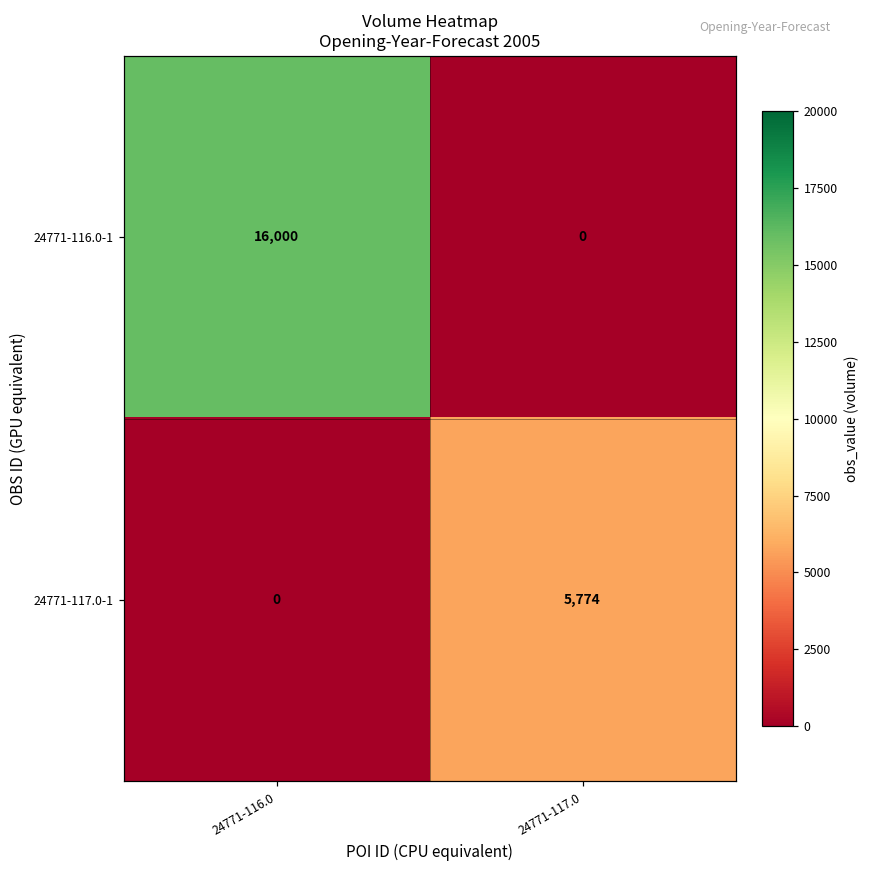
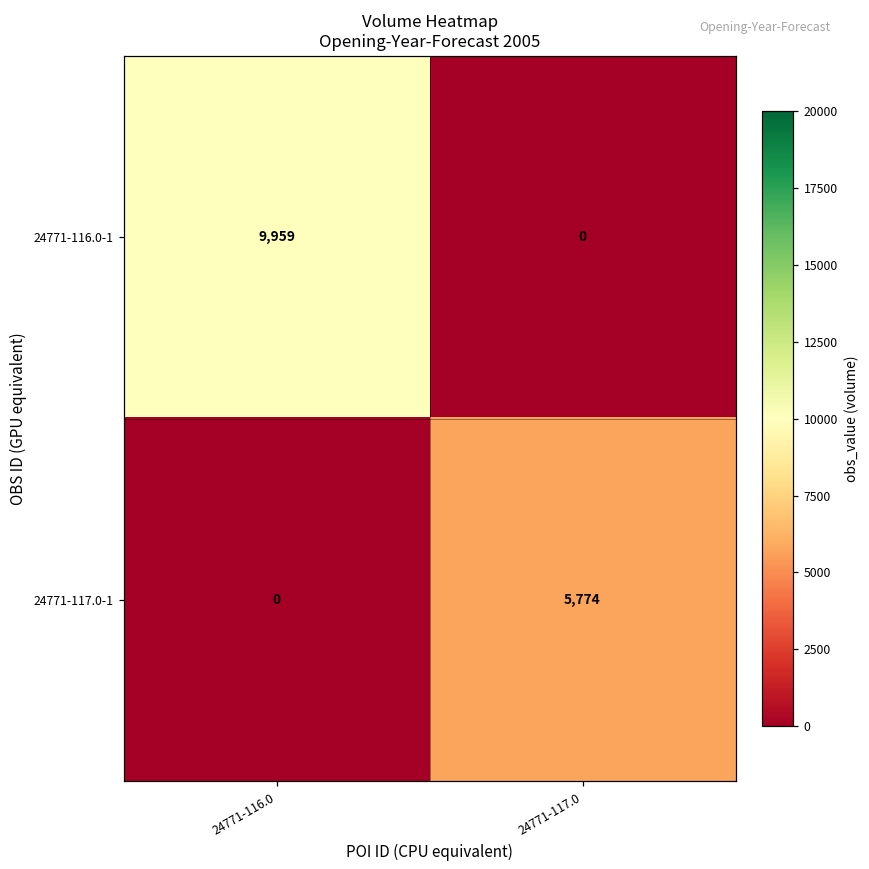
  {
    "24771-116.0-1": {
-     "24771-116.0": "16,000",
+     "24771-116.0": "9,959",
      "24771-117.0": "0"
    },
    "24771-117.0-1": {
      "24771-116.0": "0",
      "24771-117.0": "5,774"
    }
  }
